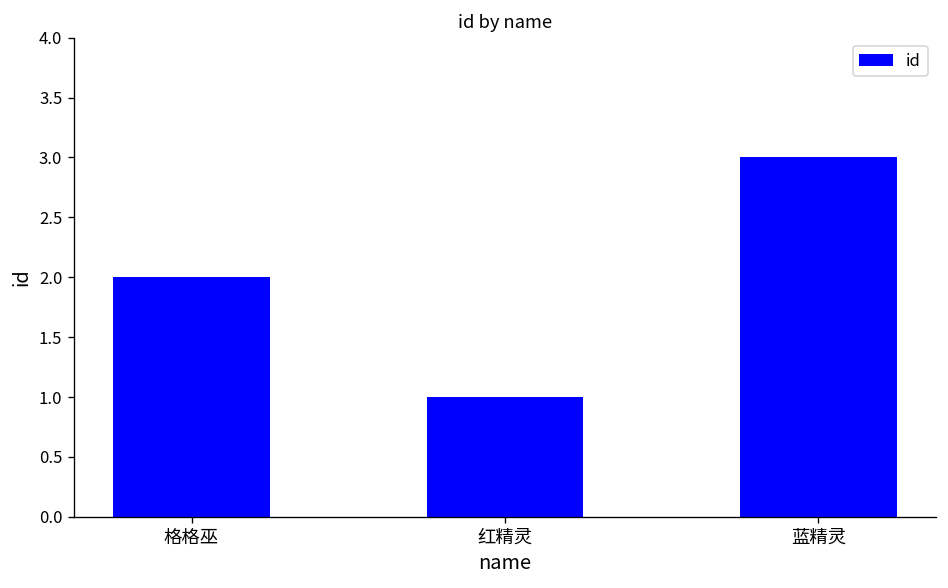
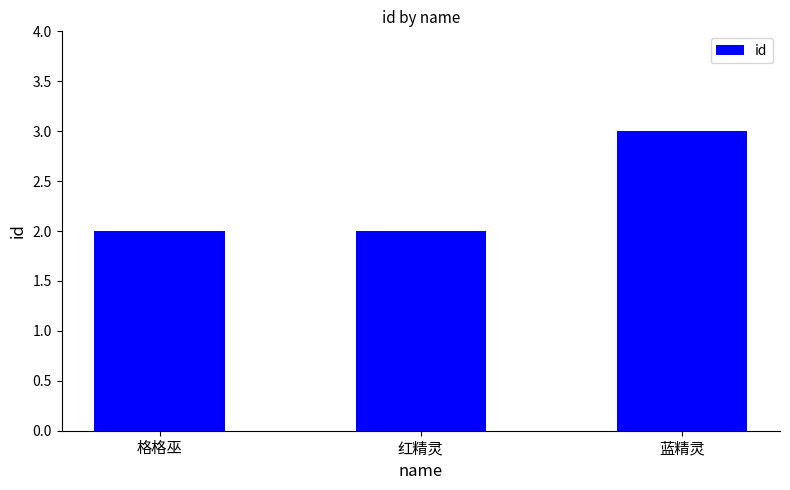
  {
    "格格巫": 2,
-   "红精灵": 1,
+   "红精灵": 2,
    "蓝精灵": 3
  }
